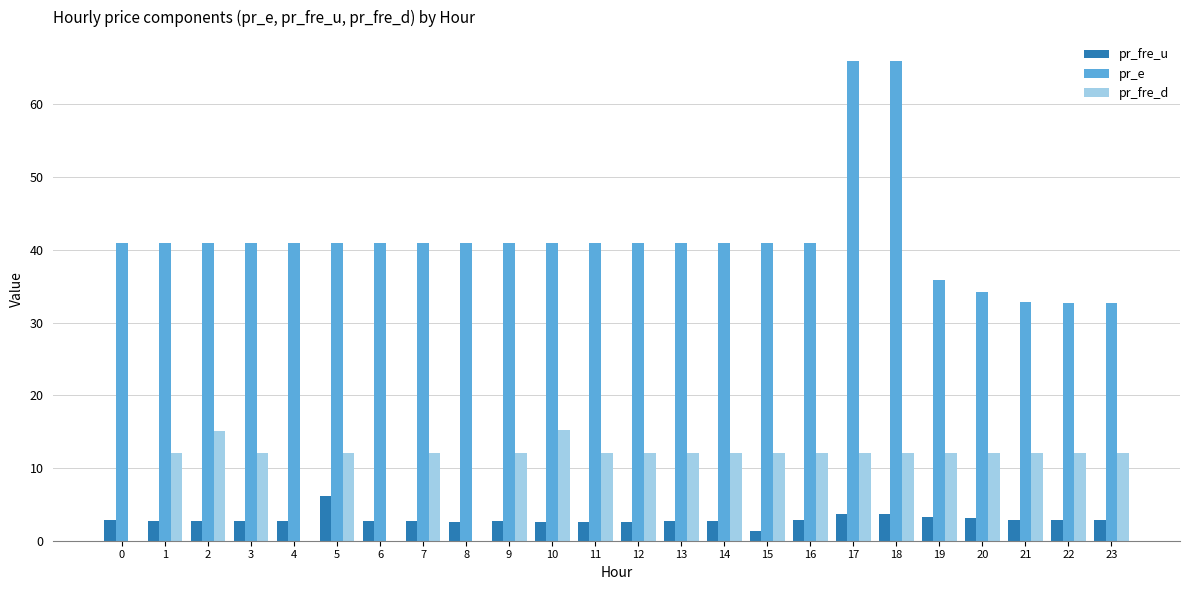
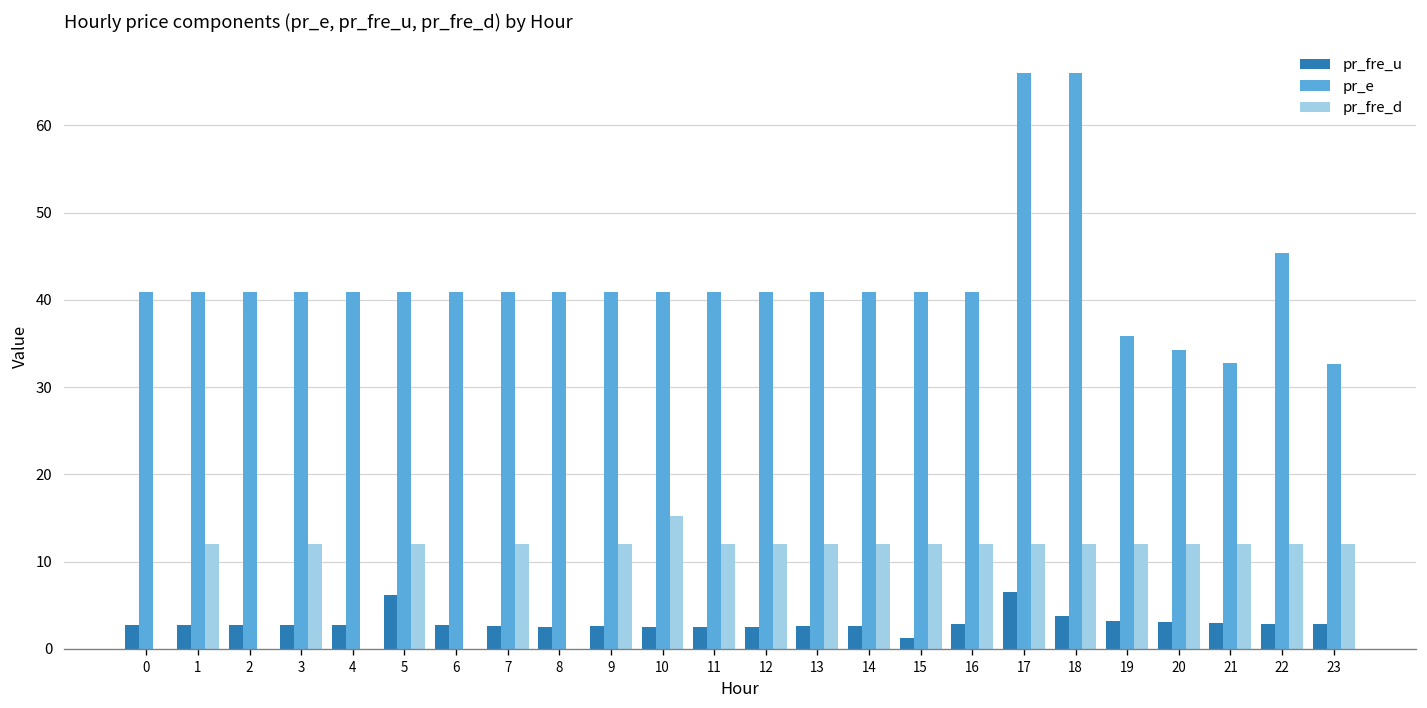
  {
    "pr_fre_u": {
      "0": 3,
      "1": 3,
      "2": 3,
      "3": 3,
      "4": 3,
      "5": 6,
      "6": 3,
      "7": 3,
      "8": 3,
      "9": 3,
      "10": 3,
      "11": 3,
      "12": 3,
      "13": 3,
      "14": 3,
      "15": 1,
      "16": 3,
-     "17": 4,
+     "17": 7,
      "18": 4,
      "19": 3,
      "20": 3,
      "21": 3,
      "22": 3,
      "23": 3
    },
    "pr_e": {
      "0": 41,
      "1": 41,
      "2": 41,
      "3": 41,
      "4": 41,
      "5": 41,
      "6": 41,
      "7": 41,
      "8": 41,
      "9": 41,
      "10": 41,
      "11": 41,
      "12": 41,
      "13": 41,
      "14": 41,
      "15": 41,
      "16": 41,
      "17": 66,
      "18": 66,
      "19": 36,
      "20": 34,
      "21": 33,
-     "22": 33,
+     "22": 45,
      "23": 33
    },
    "pr_fre_d": {
      "1": 12,
-     "2": 15,
+     "2": 0,
      "3": 12,
      "5": 12,
      "7": 12,
      "9": 12,
      "10": 15,
      "11": 12,
      "12": 12,
      "13": 12,
      "14": 12,
      "15": 12,
      "16": 12,
      "17": 12,
      "18": 12,
      "19": 12,
      "20": 12,
      "21": 12,
      "22": 12,
      "23": 12
    }
  }
